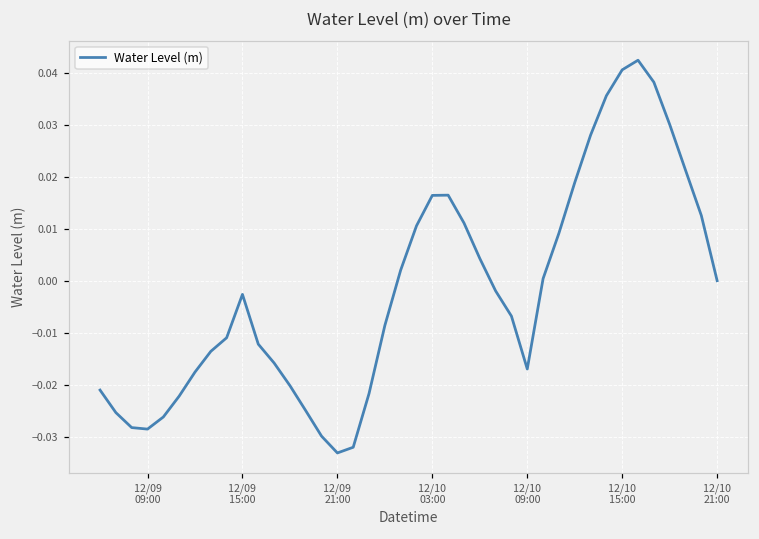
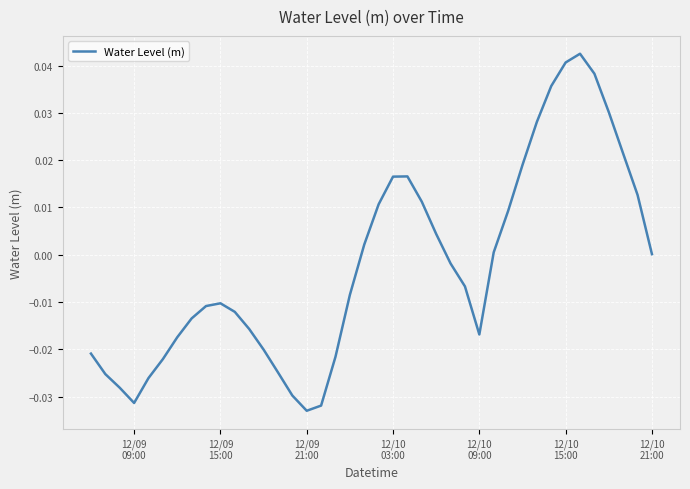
  {
-   "12/09 09:00": -0.028,
-   "12/09 15:00": -0.003,
+   "12/09 09:00": -0.031,
+   "12/09 15:00": -0.010,
    "12/09 21:00": -0.033,
    "12/10 03:00": 0.017,
    "12/10 09:00": -0.017,
    "12/10 15:00": 0.041,
    "12/10 21:00": 0.000
  }
